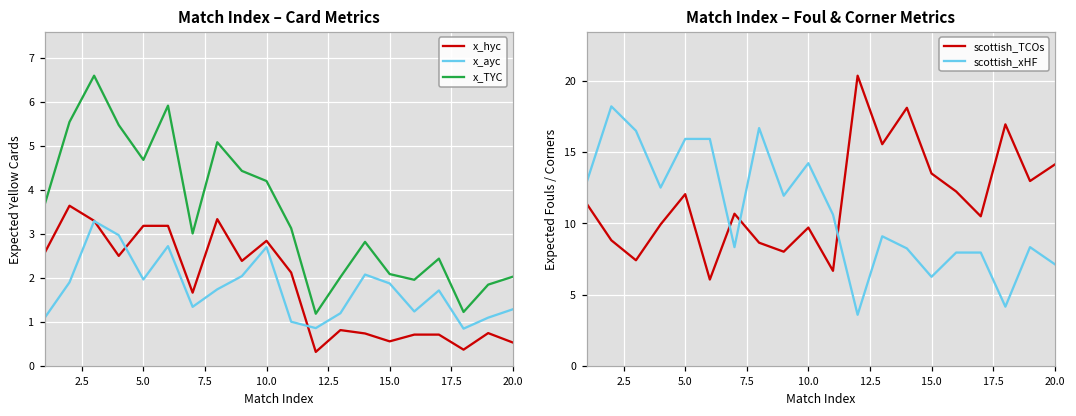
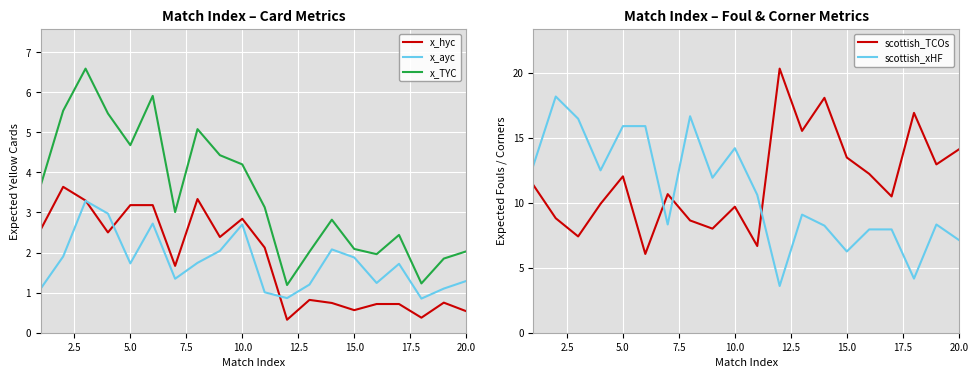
  {
    "Match Index – Card Metrics": {
      "x_hyc": {
        "5.0": 3.2,
        "10.0": 2.8,
        "15.0": 0.6,
        "20.0": 0.5
      },
      "x_ayc": {
-       "5.0": 2.0,
+       "5.0": 1.7,
        "10.0": 2.7,
        "15.0": 1.9,
        "20.0": 1.3
      },
      "x_TYC": {
        "5.0": 4.7,
        "10.0": 4.2,
        "15.0": 2.1,
        "20.0": 2.0
      }
    },
    "Match Index – Foul & Corner Metrics": {
      "scottish_TCOs": {
        "5.0": 12.1,
        "10.0": 9.7,
        "15.0": 13.5,
        "20.0": 14.1
      },
      "scottish_xHF": {
        "5.0": 15.9,
        "10.0": 14.2,
        "15.0": 6.3,
        "20.0": 7.2
      }
    }
  }
